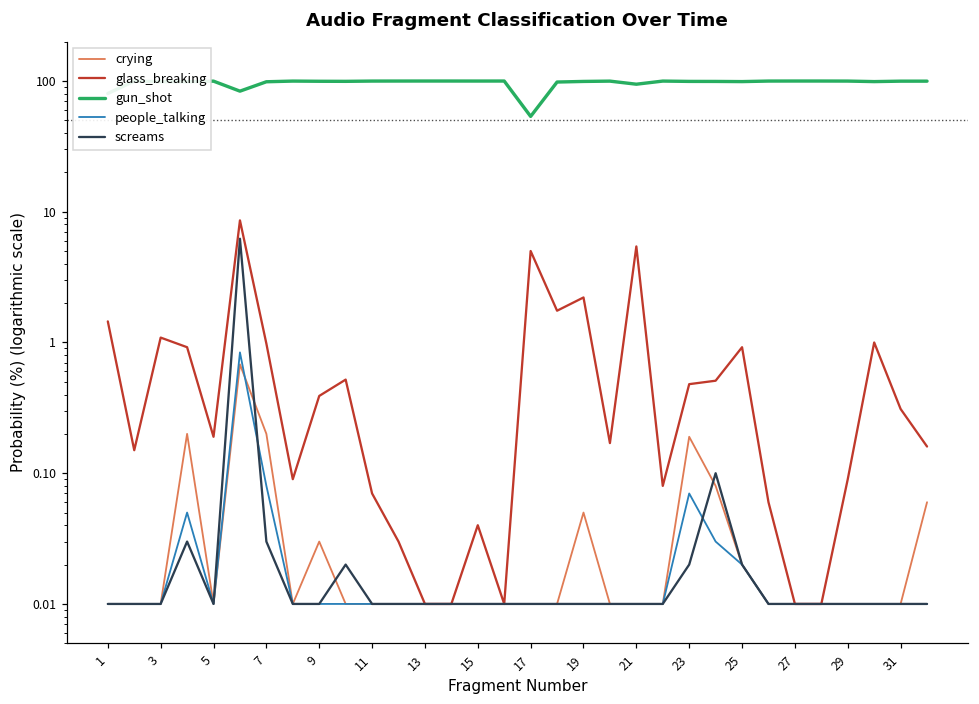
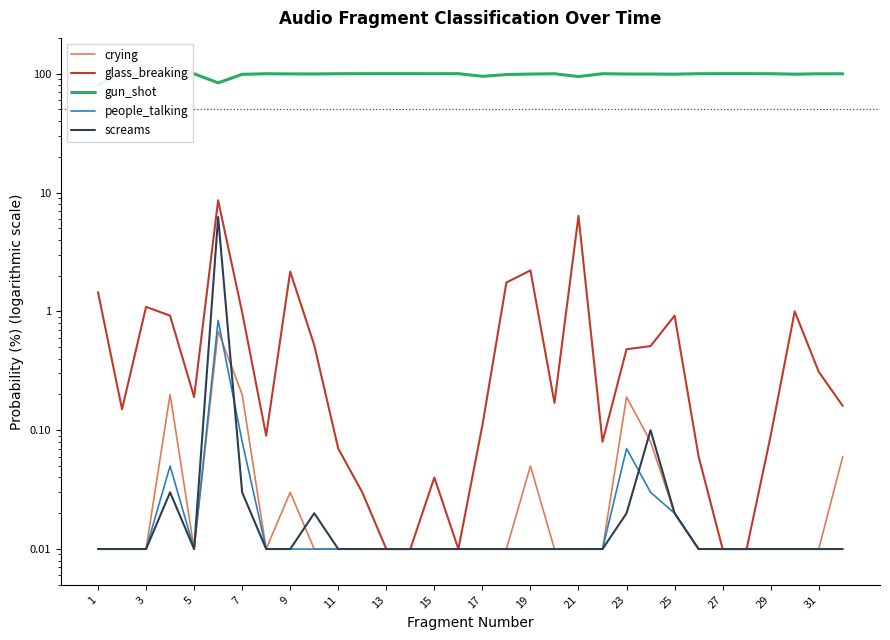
  {
    "crying": {
      "7": 0.20,
      "9": 0.03,
      "19": 0.05,
      "23": 0.19
    },
    "glass_breaking": {
      "1": 1.5,
      "3": 1.1,
      "5": 0.19,
      "7": 1.0,
-     "9": 0.39,
+     "9": 2.2,
      "11": 0.07,
      "15": 0.04,
-     "17": 5.0,
+     "17": 0.11,
      "19": 2.2,
-     "21": 5,
+     "21": 6,
      "23": 0.48,
      "25": 0.9,
      "29": 0.09,
      "31": 0.31
    },
    "gun_shot": {
      "5": 100,
      "7": 100,
      "9": 100,
      "11": 100,
      "13": 100,
      "15": 100,
-     "17": 50,
+     "17": 90,
      "19": 100,
      "21": 90,
      "23": 100,
      "25": 100,
      "27": 100,
      "29": 100,
      "31": 100
    },
    "people_talking": {
      "7": 0.08,
      "23": 0.07
    },
    "screams": {
      "7": 0.03,
      "23": 0.02
    }
  }
